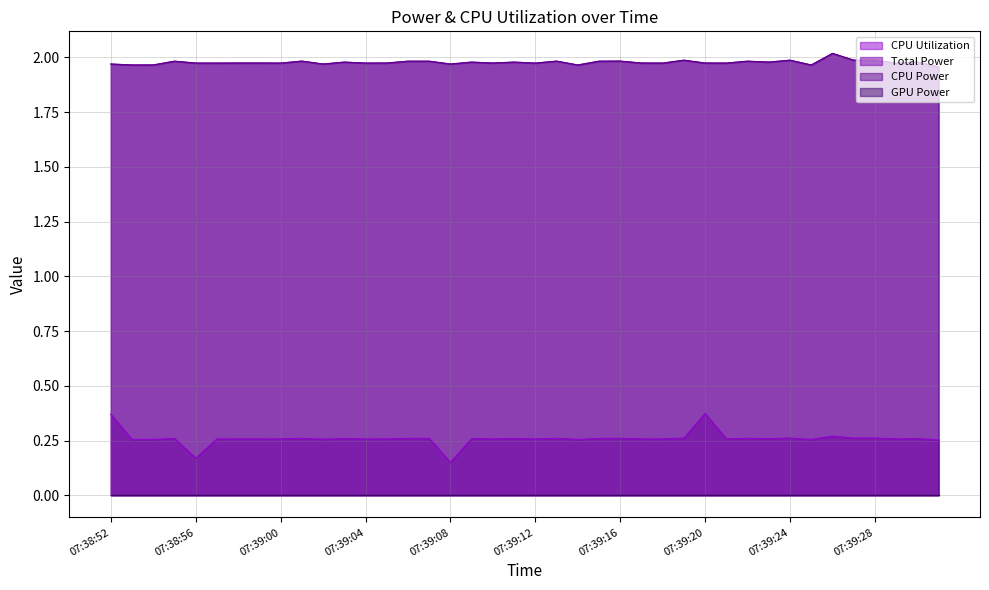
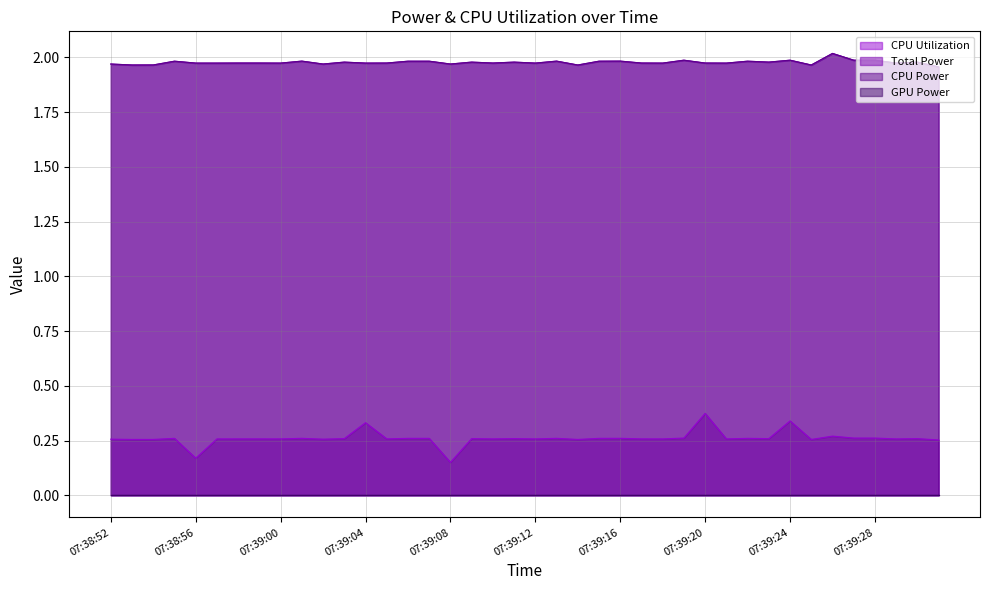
  {
    "CPU Utilization": {
-     "07:38:52": 0.37,
+     "07:38:52": 0.26,
      "07:38:56": 0.17,
      "07:39:00": 0.26,
-     "07:39:04": 0.26,
+     "07:39:04": 0.33,
      "07:39:08": 0.15,
      "07:39:12": 0.26,
      "07:39:16": 0.26,
      "07:39:20": 0.37,
-     "07:39:24": 0.26,
+     "07:39:24": 0.34,
      "07:39:28": 0.26
    }
  }
